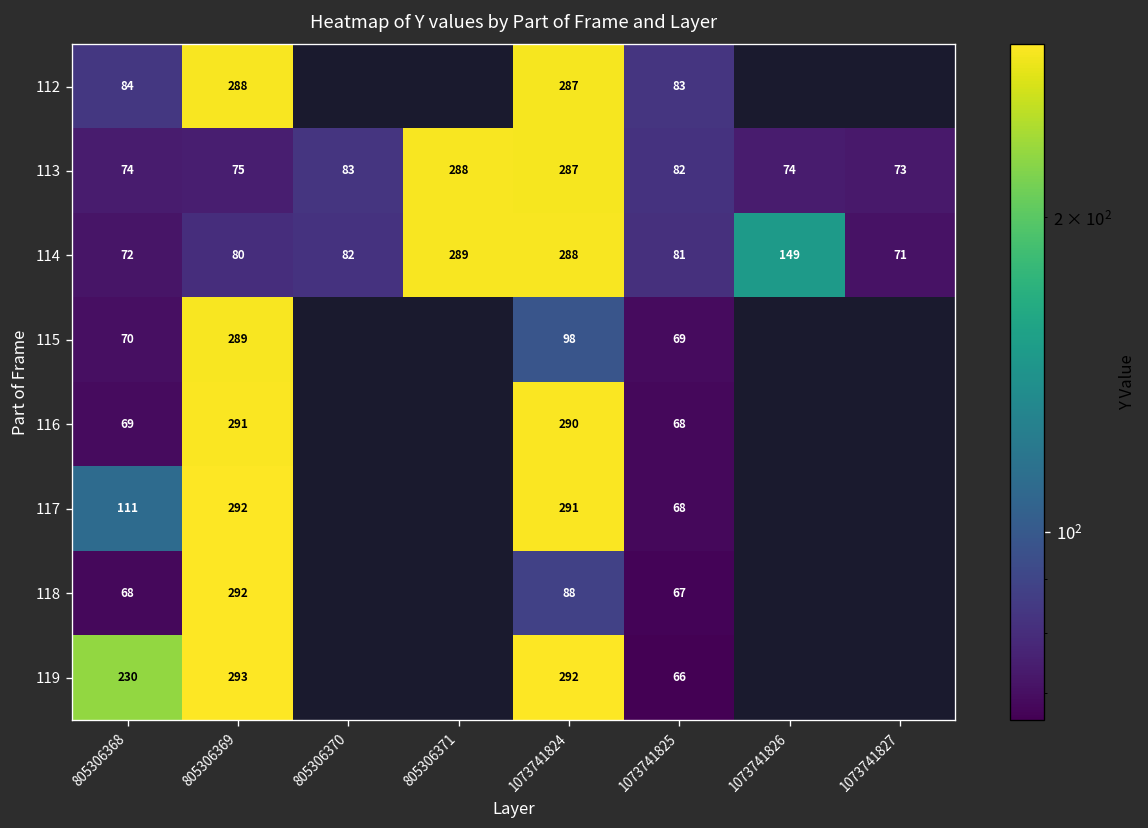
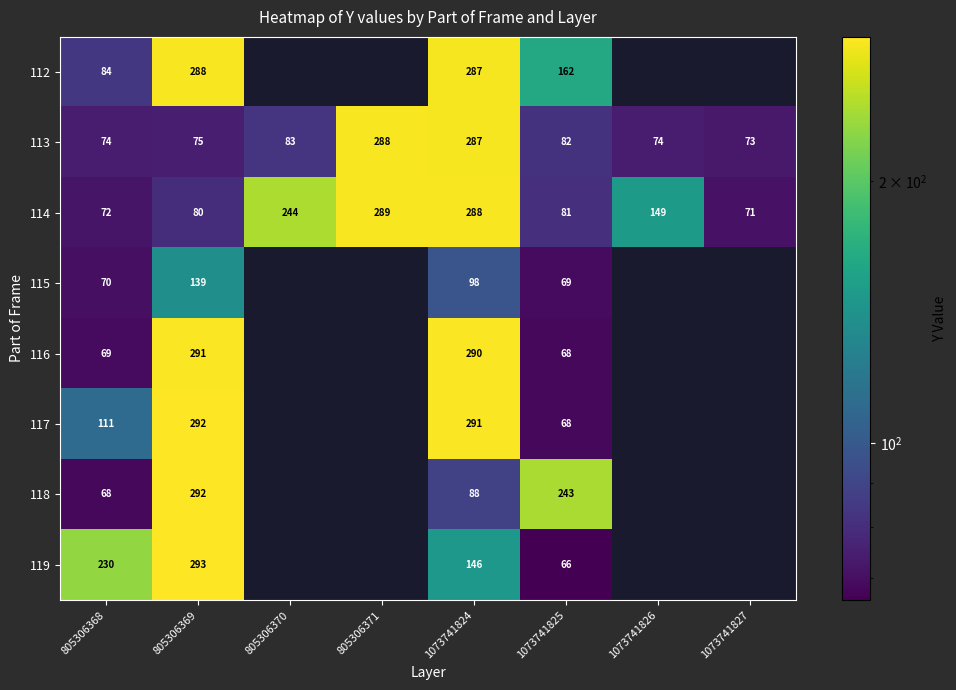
  {
    "112": {
      "805306368": 84,
      "805306369": 288,
      "1073741824": 287,
-     "1073741825": 83
+     "1073741825": 162
    },
    "113": {
      "805306368": 74,
      "805306369": 75,
      "805306370": 83,
      "805306371": 288,
      "1073741824": 287,
      "1073741825": 82,
      "1073741826": 74,
      "1073741827": 73
    },
    "114": {
      "805306368": 72,
      "805306369": 80,
-     "805306370": 82,
+     "805306370": 244,
      "805306371": 289,
      "1073741824": 288,
      "1073741825": 81,
      "1073741826": 149,
      "1073741827": 71
    },
    "115": {
      "805306368": 70,
-     "805306369": 289,
+     "805306369": 139,
      "1073741824": 98,
      "1073741825": 69
    },
    "116": {
      "805306368": 69,
      "805306369": 291,
      "1073741824": 290,
      "1073741825": 68
    },
    "117": {
      "805306368": 111,
      "805306369": 292,
      "1073741824": 291,
      "1073741825": 68
    },
    "118": {
      "805306368": 68,
      "805306369": 292,
      "1073741824": 88,
-     "1073741825": 67
+     "1073741825": 243
    },
    "119": {
      "805306368": 230,
      "805306369": 293,
-     "1073741824": 292,
+     "1073741824": 146,
      "1073741825": 66
    }
  }
